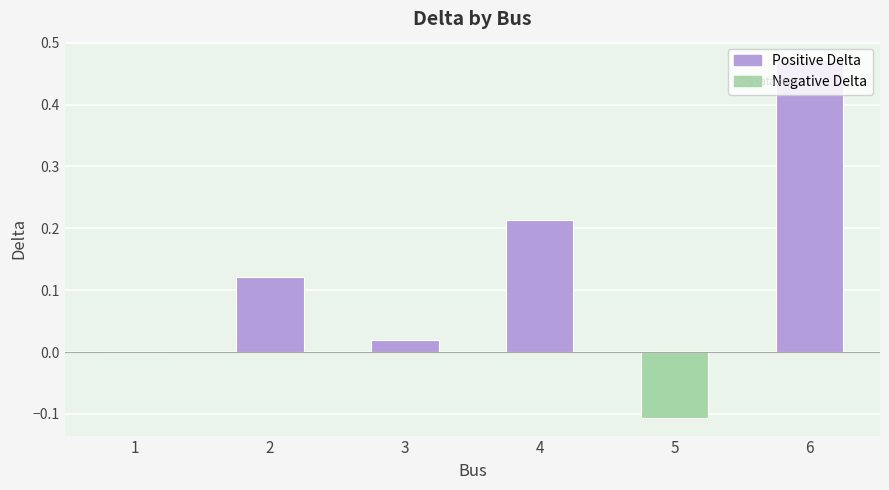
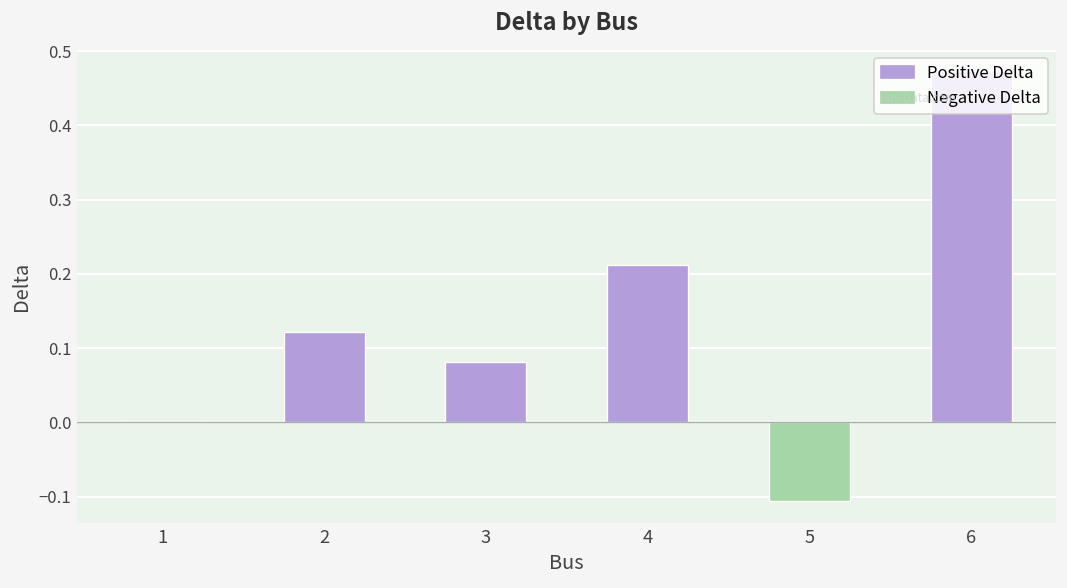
  {
    "1": 0.00,
    "2": 0.12,
-   "3": 0.02,
+   "3": 0.08,
    "4": 0.21,
    "5": -0.11
  }
